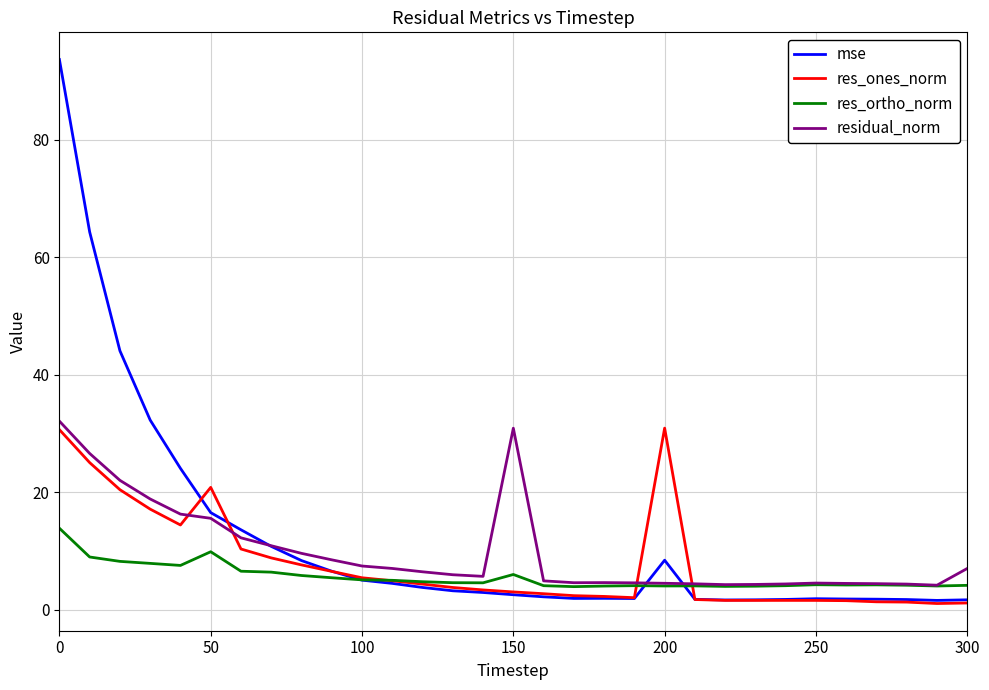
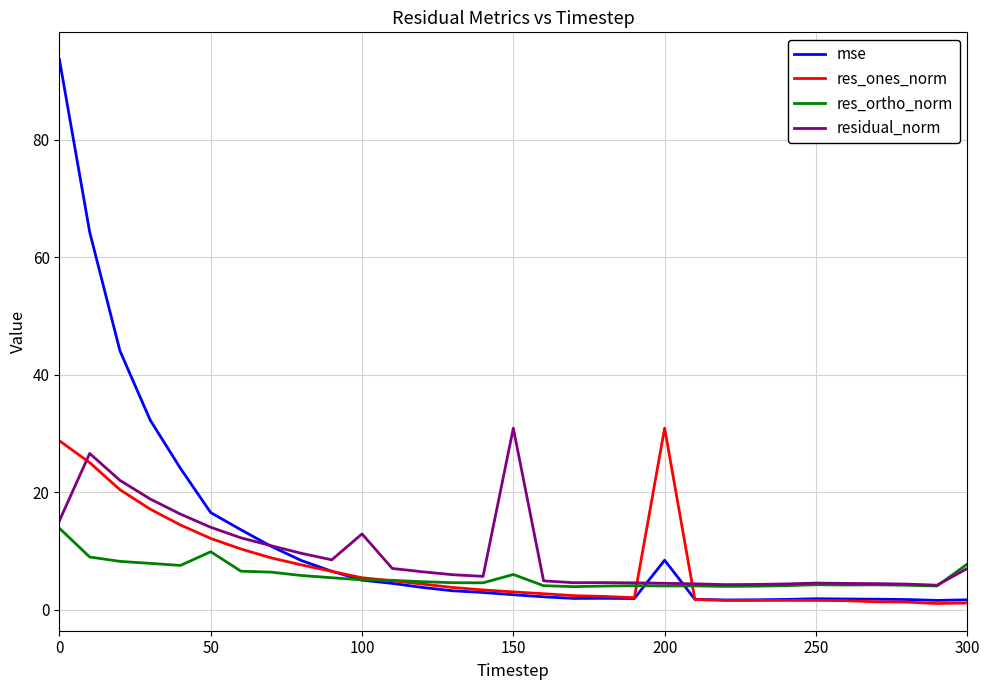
  {
    "mse": {
      "0": 94,
      "50": 17,
      "150": 3,
      "200": 8,
      "300": 2
    },
    "res_ones_norm": {
-     "0": 31,
-     "50": 21,
+     "0": 29,
+     "50": 12,
      "150": 3,
      "200": 31,
      "300": 1
    },
    "res_ortho_norm": {
      "0": 14,
      "50": 10,
      "150": 6,
      "200": 4,
-     "300": 4
+     "300": 8
    },
    "residual_norm": {
-     "0": 32,
-     "50": 16,
-     "100": 7,
+     "0": 15,
+     "50": 14,
+     "100": 13,
      "150": 31,
      "200": 4,
      "300": 7
    }
  }
